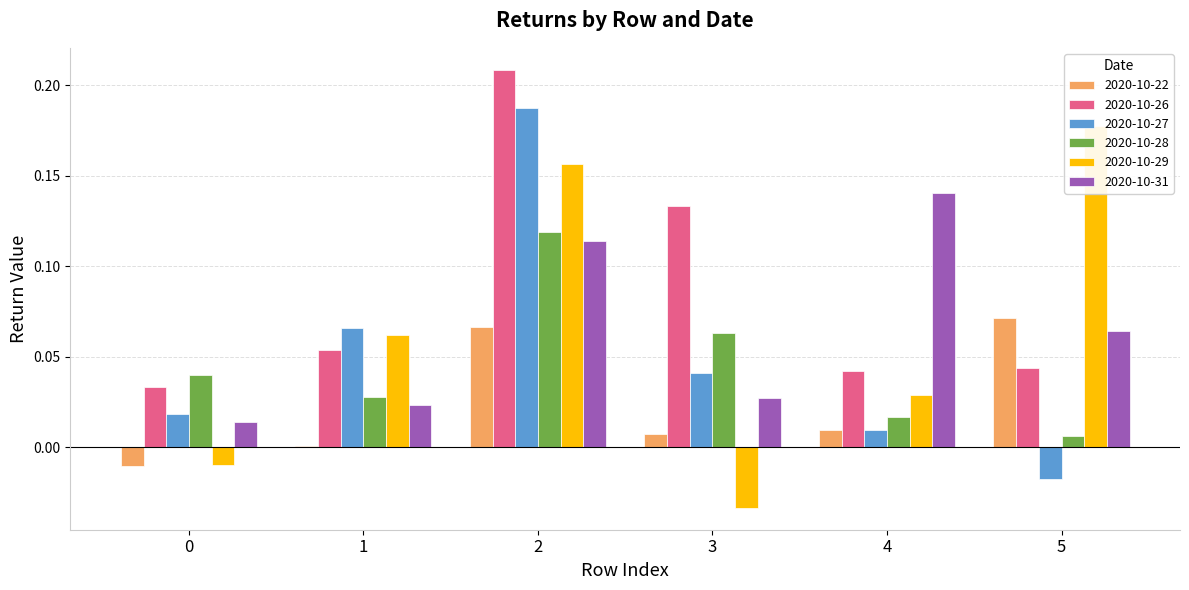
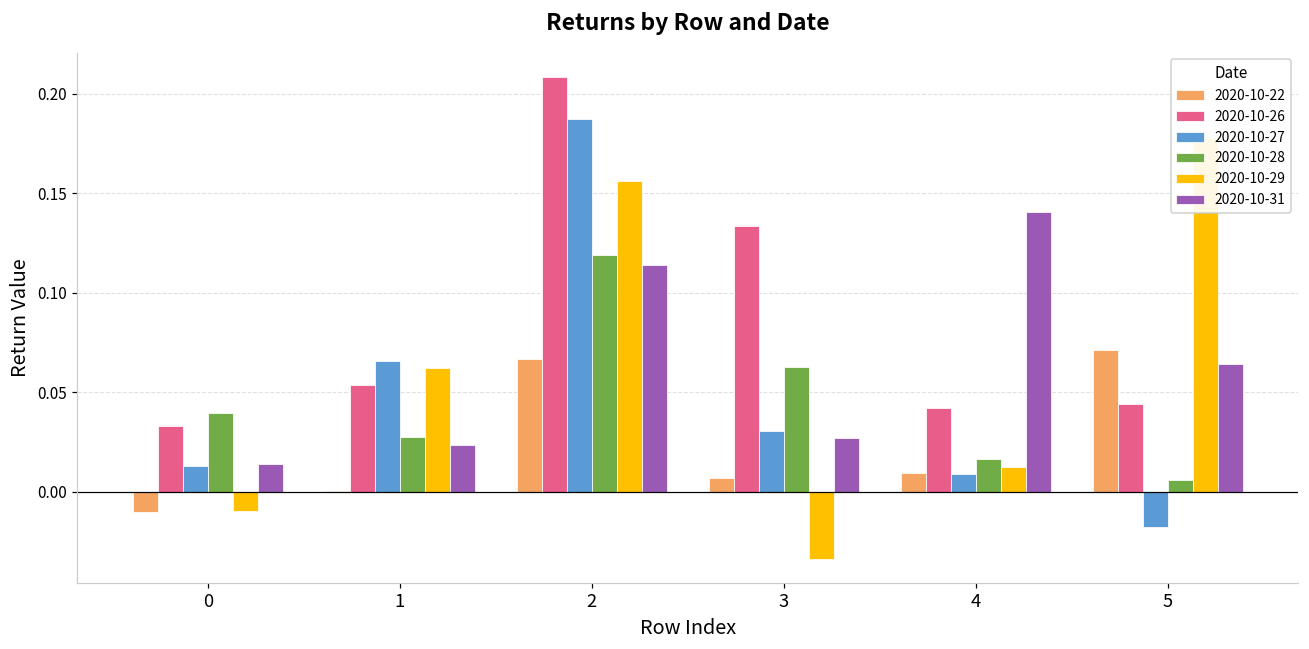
  {
    "2020-10-22": {
      "0": -0.010,
      "2": 0.067,
      "3": 0.007,
      "4": 0.010,
      "5": 0.072
    },
    "2020-10-26": {
      "0": 0.033,
      "1": 0.054,
      "2": 0.209,
      "3": 0.133,
      "4": 0.042,
      "5": 0.044
    },
    "2020-10-27": {
-     "0": 0.018,
+     "0": 0.013,
      "1": 0.066,
      "2": 0.188,
-     "3": 0.041,
+     "3": 0.031,
      "4": 0.009,
      "5": -0.018
    },
    "2020-10-28": {
      "0": 0.040,
      "1": 0.028,
      "2": 0.119,
      "3": 0.063,
      "4": 0.016,
      "5": 0.006
    },
    "2020-10-29": {
      "0": -0.010,
      "1": 0.062,
      "2": 0.156,
      "3": -0.034,
-     "4": 0.029
+     "4": 0.013
    },
    "2020-10-31": {
      "0": 0.014,
      "1": 0.023,
      "2": 0.114,
      "3": 0.027,
      "4": 0.140,
      "5": 0.064
    }
  }
